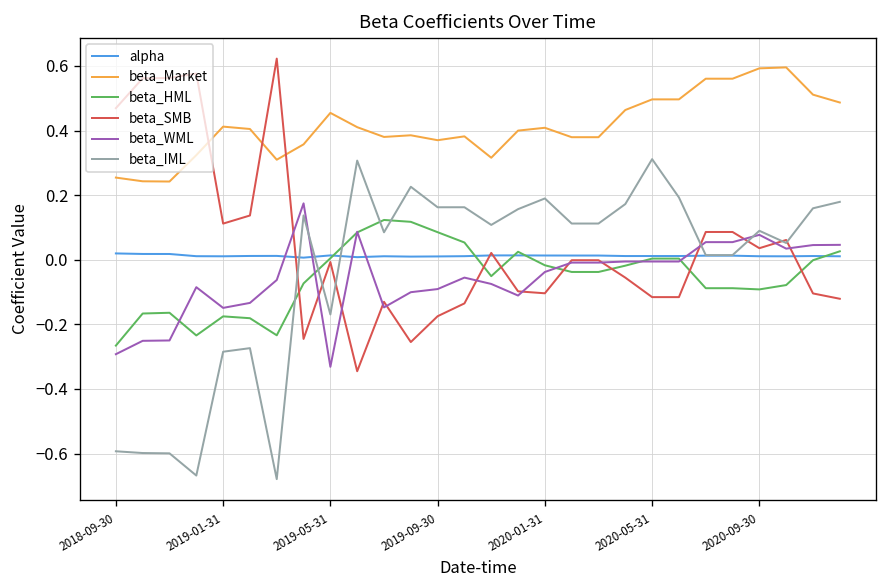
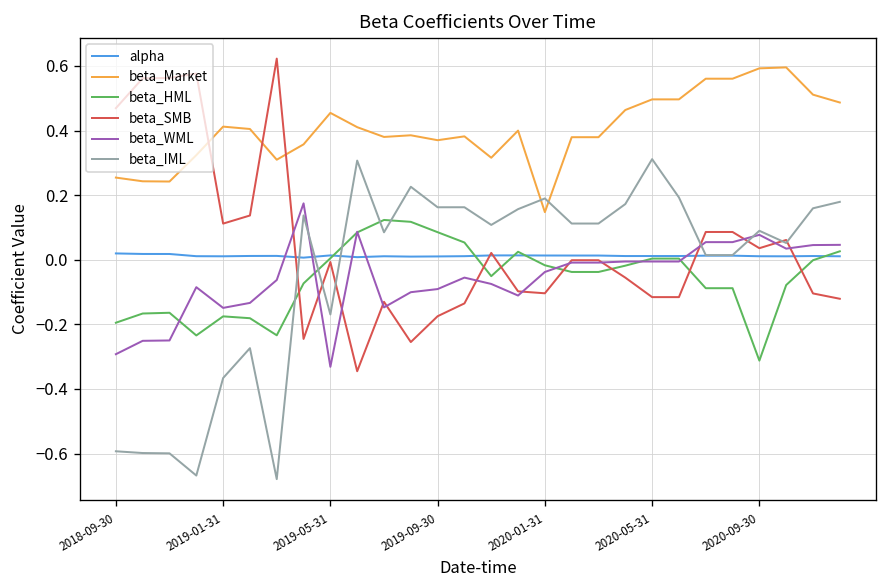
  {
    "alpha": {
      "2018-09-30": 0.02,
      "2019-01-31": 0.01,
      "2019-09-30": 0.01,
      "2020-01-31": 0.01,
      "2020-09-30": 0.01
    },
    "beta_Market": {
      "2018-09-30": 0.25,
      "2019-01-31": 0.41,
      "2019-05-31": 0.45,
      "2019-09-30": 0.37,
-     "2020-01-31": 0.41,
+     "2020-01-31": 0.15,
      "2020-05-31": 0.50,
      "2020-09-30": 0.59
    },
    "beta_HML": {
-     "2018-09-30": -0.27,
+     "2018-09-30": -0.19,
      "2019-01-31": -0.18,
      "2019-09-30": 0.09,
      "2020-01-31": -0.02,
-     "2020-09-30": -0.09
+     "2020-09-30": -0.31
    },
    "beta_SMB": {
      "2019-01-31": 0.11,
      "2019-05-31": -0.01,
      "2019-09-30": -0.17,
      "2020-01-31": -0.10,
      "2020-05-31": -0.12,
      "2020-09-30": 0.04
    },
    "beta_WML": {
      "2018-09-30": -0.29,
      "2019-01-31": -0.15,
      "2019-05-31": -0.33,
      "2019-09-30": -0.09,
      "2020-01-31": -0.04,
      "2020-09-30": 0.08
    },
    "beta_IML": {
      "2018-09-30": -0.59,
-     "2019-01-31": -0.28,
+     "2019-01-31": -0.37,
      "2019-05-31": -0.17,
      "2019-09-30": 0.16,
      "2020-01-31": 0.19,
      "2020-05-31": 0.31,
      "2020-09-30": 0.09
    }
  }
